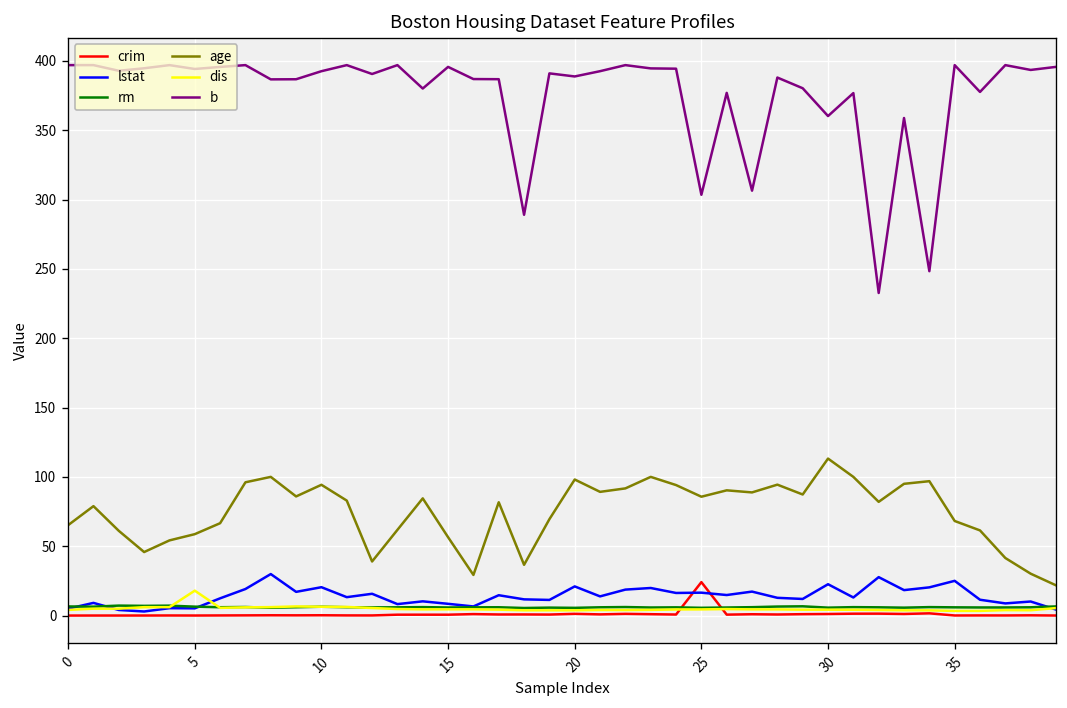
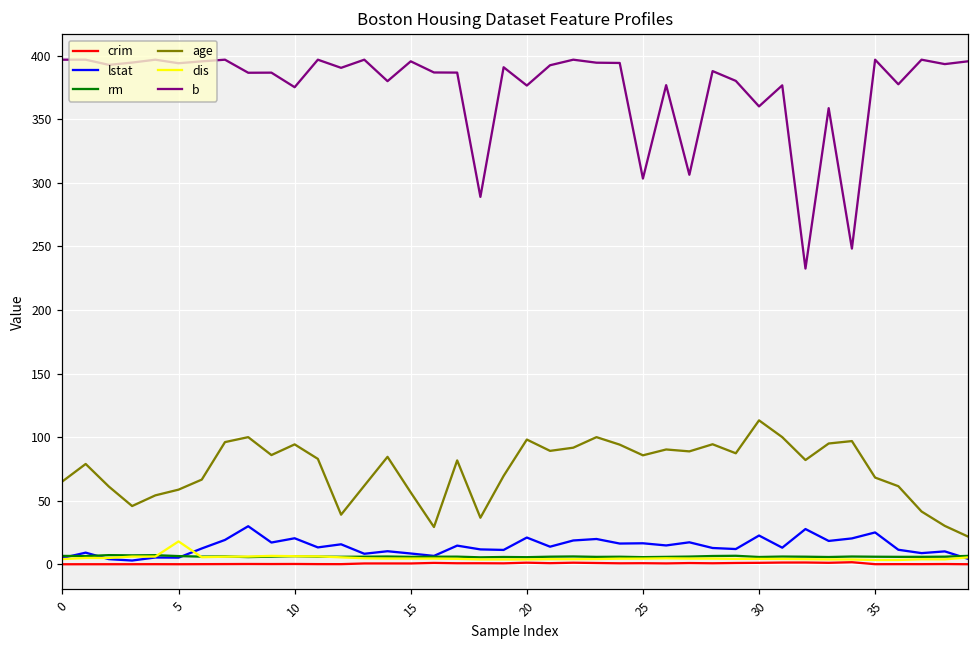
  {
    "crim": {
      "0": 0,
      "5": 0,
      "10": 0,
      "15": 1,
      "20": 1,
-     "25": 24,
+     "25": 1,
      "30": 1,
      "35": 0
    },
    "lstat": {
      "10": 20,
      "15": 8,
      "20": 21,
      "25": 17,
      "30": 23,
      "35": 25
    },
    "rm": {
      "35": 6
    },
    "age": {
      "0": 65,
      "5": 59,
      "10": 94,
      "15": 57,
      "20": 98,
      "25": 86,
      "30": 113,
      "35": 68
    },
    "dis": {
      "5": 18,
      "35": 3
    },
    "b": {
      "0": 397,
-     "10": 393,
+     "10": 375,
      "15": 396,
-     "20": 389,
+     "20": 377,
      "25": 303,
      "30": 360,
      "35": 397
    }
  }
